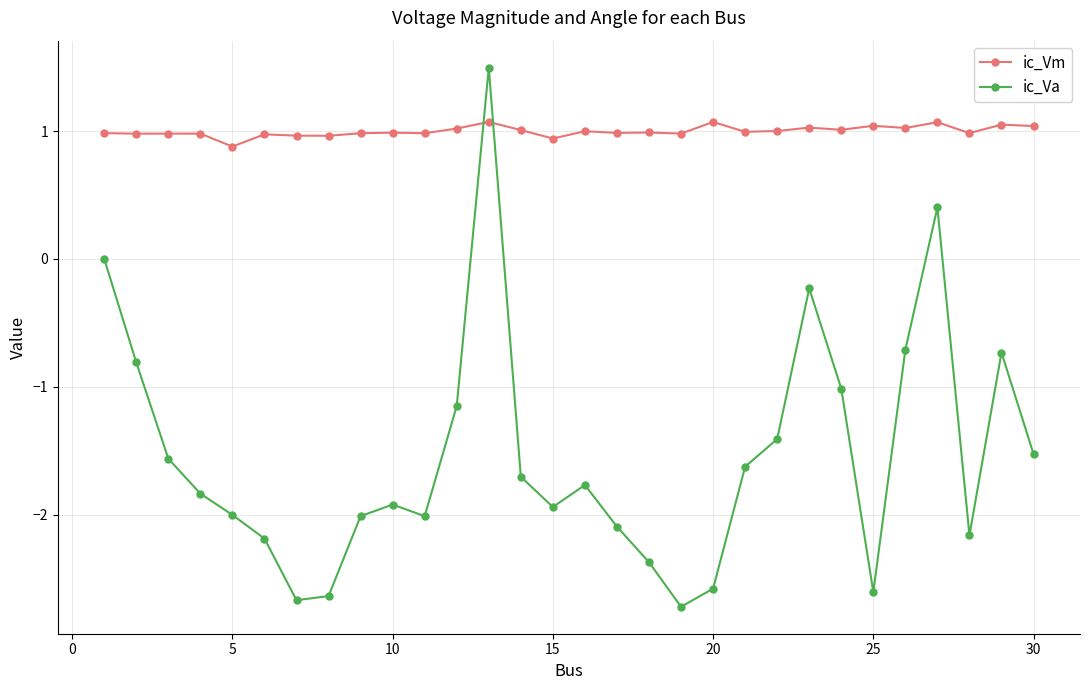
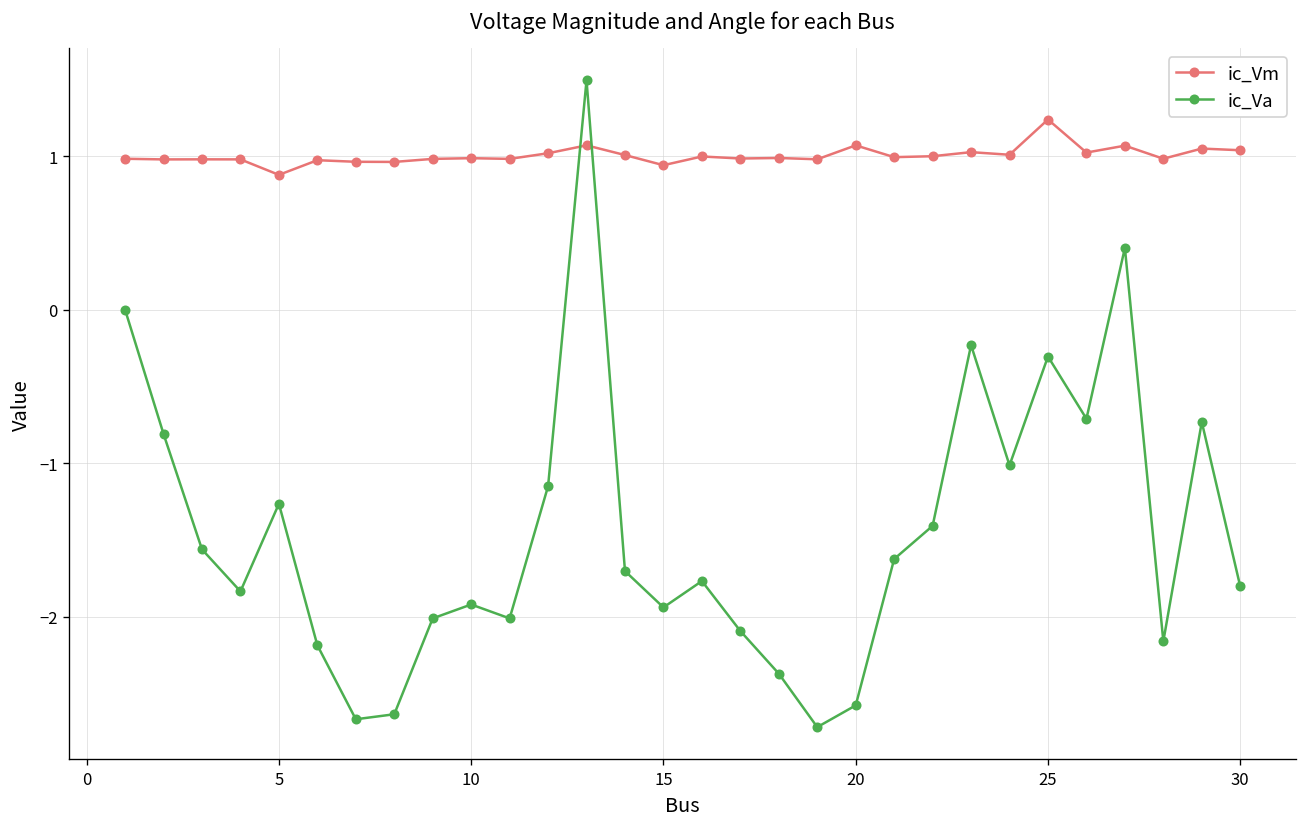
  {
    "ic_Vm": {
      "5": 0.88,
      "10": 0.99,
      "15": 0.94,
      "20": 1.07,
-     "25": 1.04,
+     "25": 1.24,
      "30": 1.04
    },
    "ic_Va": {
-     "5": -2.00,
+     "5": -1.26,
      "10": -1.92,
      "15": -1.94,
      "20": -2.58,
-     "25": -2.61,
-     "30": -1.53
+     "25": -0.30,
+     "30": -1.80
    }
  }
